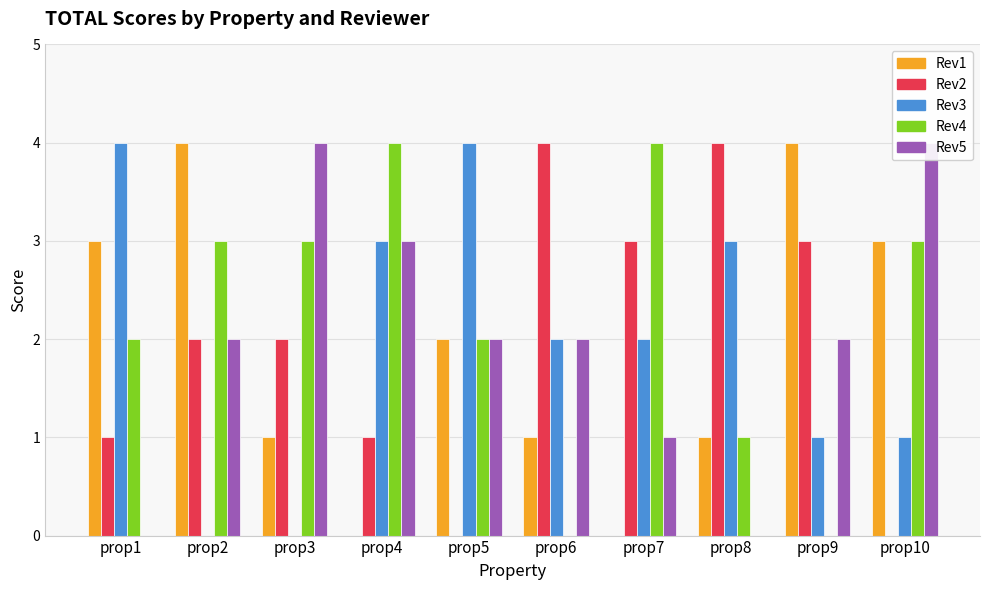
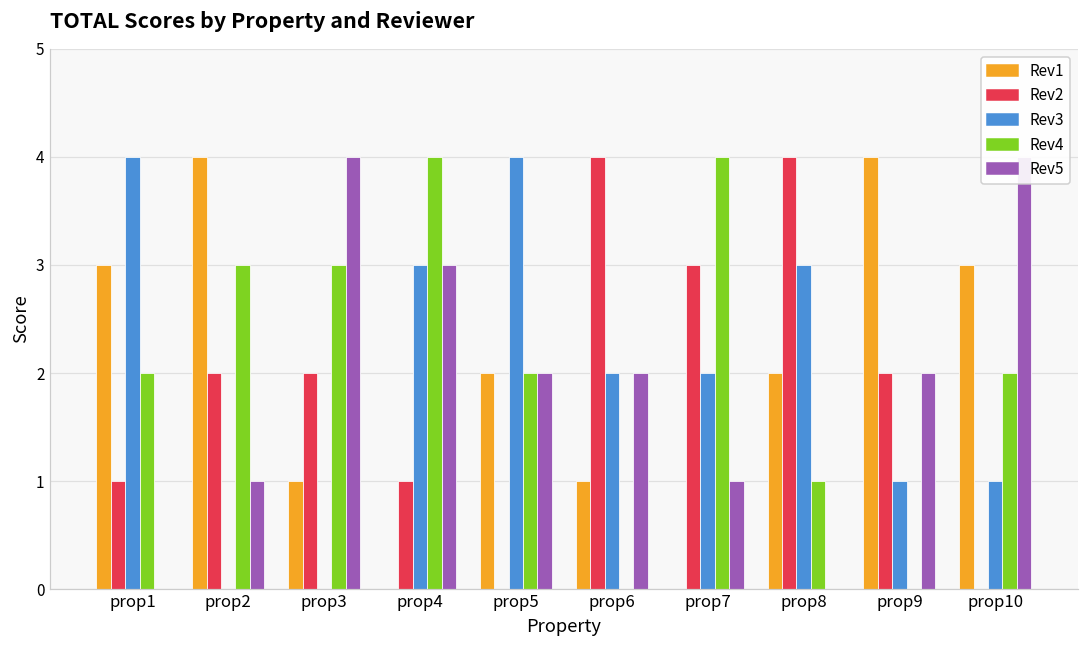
  {
    "Rev1": {
      "prop1": 3,
      "prop2": 4,
      "prop3": 1,
      "prop4": 0,
      "prop5": 2,
      "prop6": 1,
      "prop7": 0,
-     "prop8": 1,
+     "prop8": 2,
      "prop9": 4,
      "prop10": 3
    },
    "Rev2": {
      "prop1": 1,
      "prop2": 2,
      "prop3": 2,
      "prop4": 1,
      "prop5": 0,
      "prop6": 4,
      "prop7": 3,
      "prop8": 4,
-     "prop9": 3,
+     "prop9": 2,
      "prop10": 0
    },
    "Rev3": {
      "prop1": 4,
      "prop2": 0,
      "prop3": 0,
      "prop4": 3,
      "prop5": 4,
      "prop6": 2,
      "prop7": 2,
      "prop8": 3,
      "prop9": 1,
      "prop10": 1
    },
    "Rev4": {
      "prop1": 2,
      "prop2": 3,
      "prop3": 3,
      "prop4": 4,
      "prop5": 2,
      "prop6": 0,
      "prop7": 4,
      "prop8": 1,
      "prop9": 0,
-     "prop10": 3
+     "prop10": 2
    },
    "Rev5": {
      "prop1": 0,
-     "prop2": 2,
+     "prop2": 1,
      "prop3": 4,
      "prop4": 3,
      "prop5": 2,
      "prop6": 2,
      "prop7": 1,
      "prop8": 0,
      "prop9": 2
    }
  }
